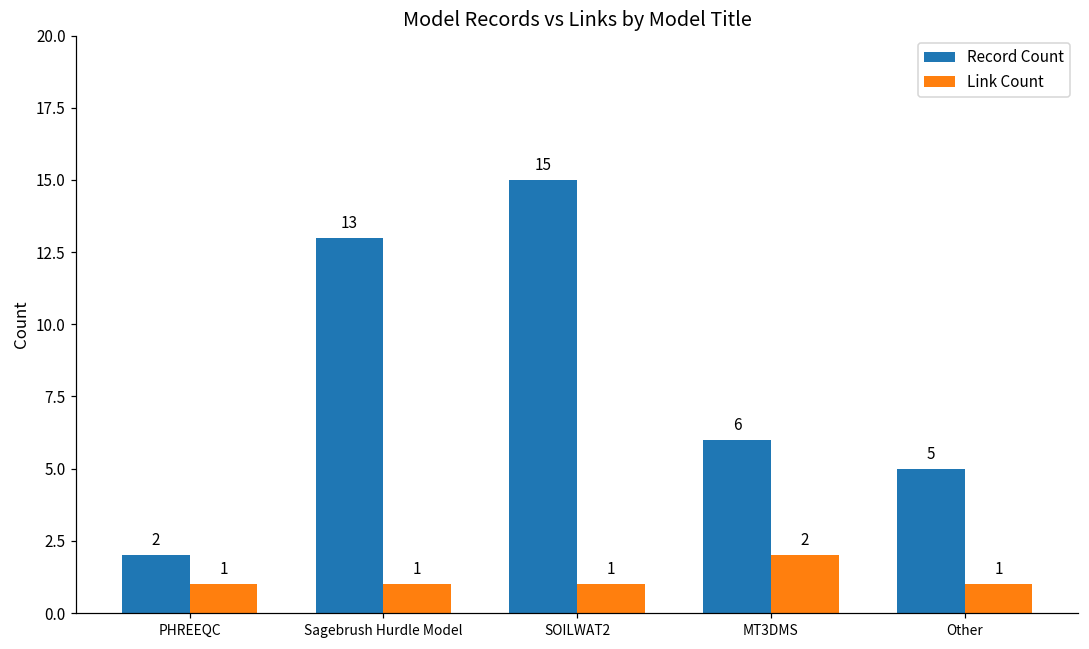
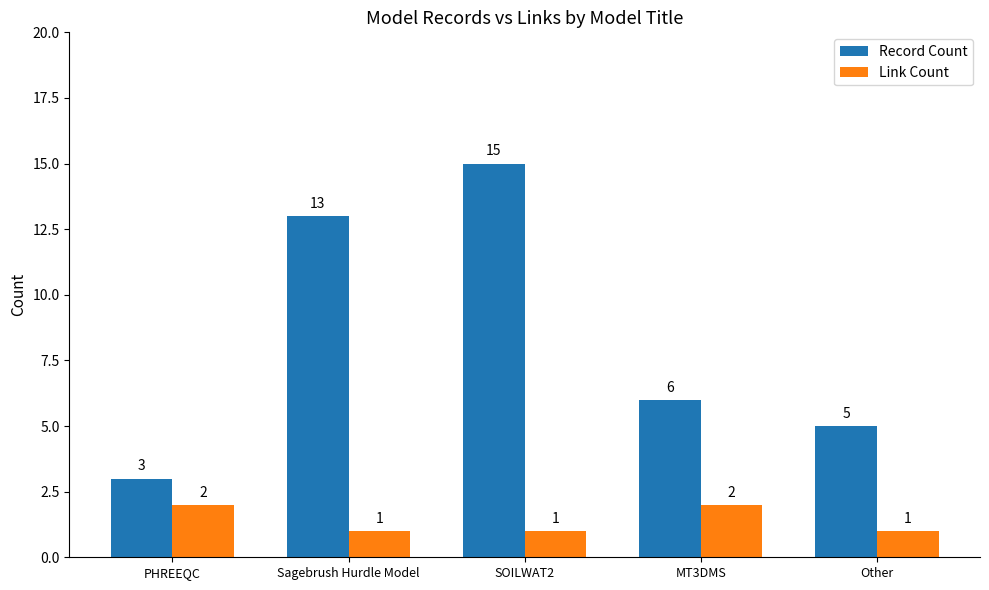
  {
    "Record Count": {
-     "PHREEQC": 2,
+     "PHREEQC": 3,
      "Sagebrush Hurdle Model": 13,
      "SOILWAT2": 15,
      "MT3DMS": 6,
      "Other": 5
    },
    "Link Count": {
-     "PHREEQC": 1,
+     "PHREEQC": 2,
      "Sagebrush Hurdle Model": 1,
      "SOILWAT2": 1,
      "MT3DMS": 2,
      "Other": 1
    }
  }
